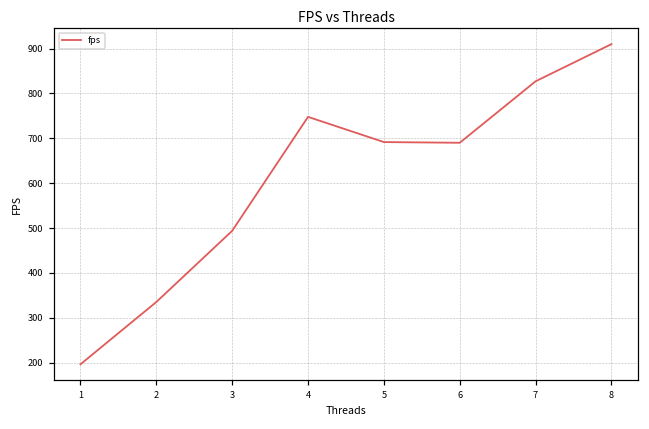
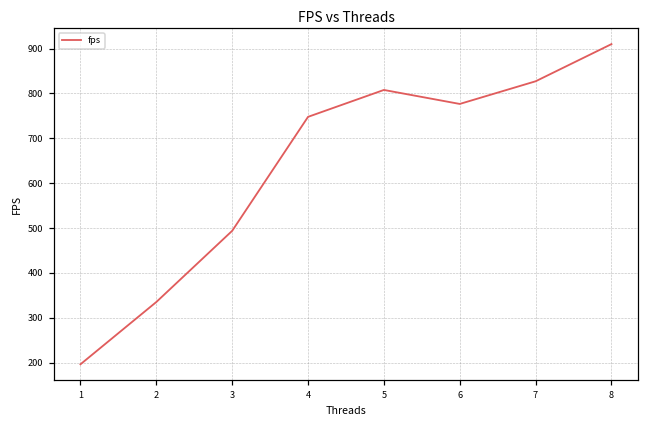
  {
    "1": 200,
    "2": 340,
    "3": 490,
    "4": 750,
-   "5": 690,
-   "6": 690,
+   "5": 810,
+   "6": 780,
    "7": 830,
    "8": 910
  }
